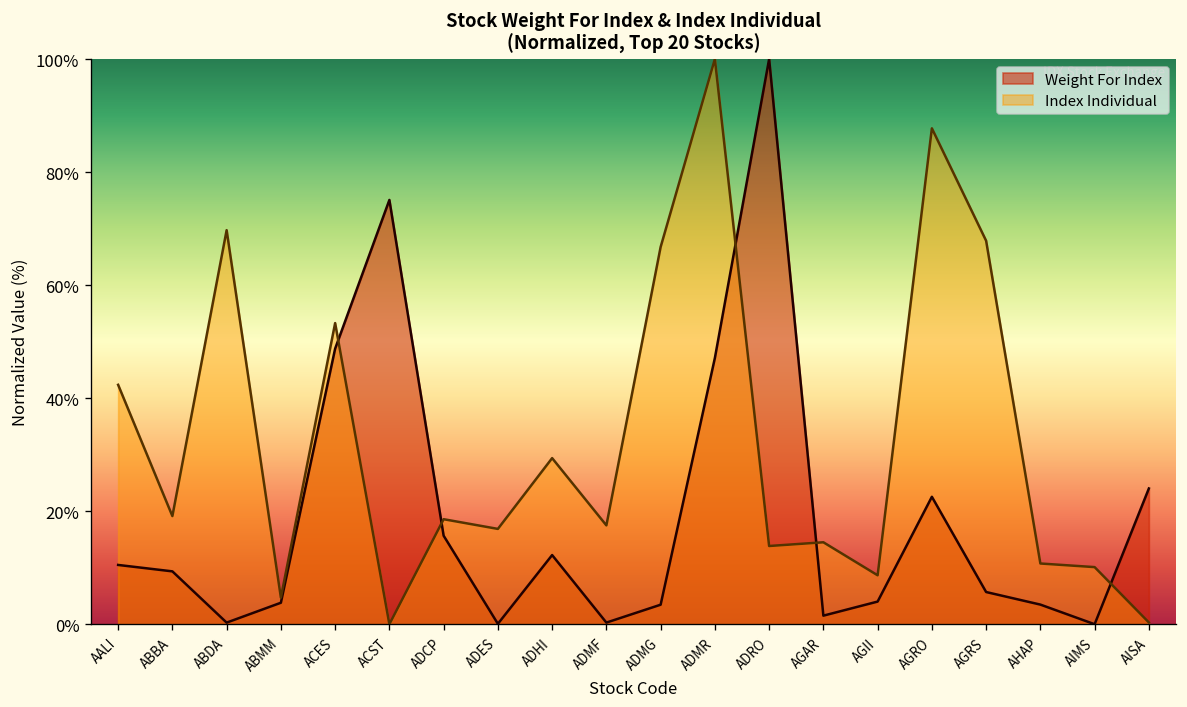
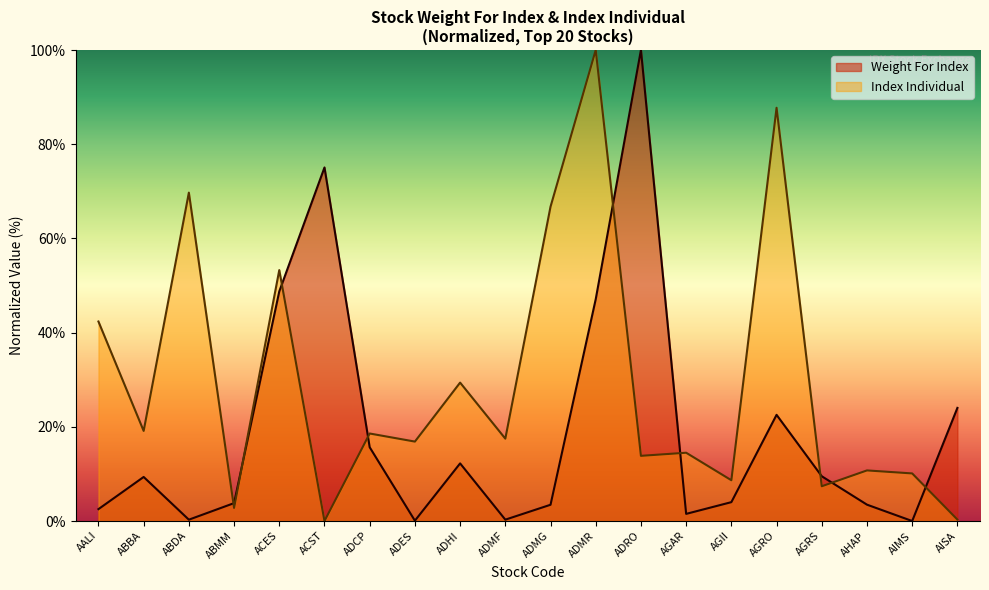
  {
    "Weight For Index": {
-     "AALI": "10%",
+     "AALI": "3%",
      "ABBA": "9%",
      "ABDA": "0%",
      "ABMM": "4%",
      "ACES": "49%",
      "ACST": "75%",
      "ADCP": "16%",
      "ADES": "0%",
      "ADHI": "12%",
      "ADMF": "0%",
      "ADMG": "3%",
      "ADMR": "47%",
      "ADRO": "100%",
      "AGAR": "2%",
      "AGII": "4%",
      "AGRO": "23%",
-     "AGRS": "6%",
+     "AGRS": "10%",
      "AHAP": "3%",
      "AIMS": "0%",
      "AISA": "24%"
    },
    "Index Individual": {
      "AALI": "42%",
      "ABBA": "19%",
      "ABDA": "70%",
-     "ABMM": "5%",
+     "ABMM": "3%",
      "ACES": "53%",
      "ACST": "0%",
      "ADCP": "19%",
      "ADES": "17%",
      "ADHI": "29%",
      "ADMF": "17%",
      "ADMG": "67%",
      "ADMR": "100%",
      "ADRO": "14%",
      "AGAR": "14%",
      "AGII": "9%",
      "AGRO": "88%",
-     "AGRS": "68%",
+     "AGRS": "7%",
      "AHAP": "11%",
      "AIMS": "10%",
      "AISA": "0%"
    }
  }
